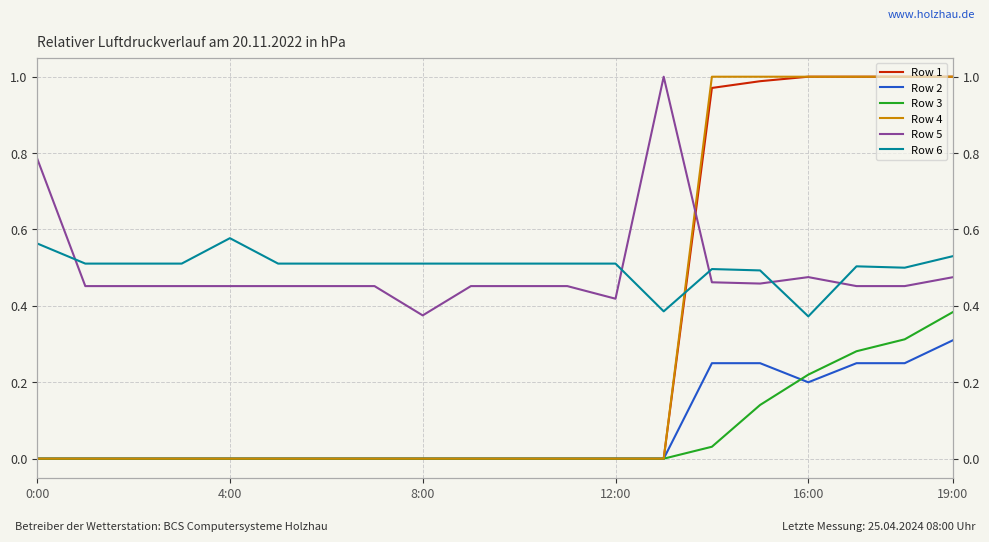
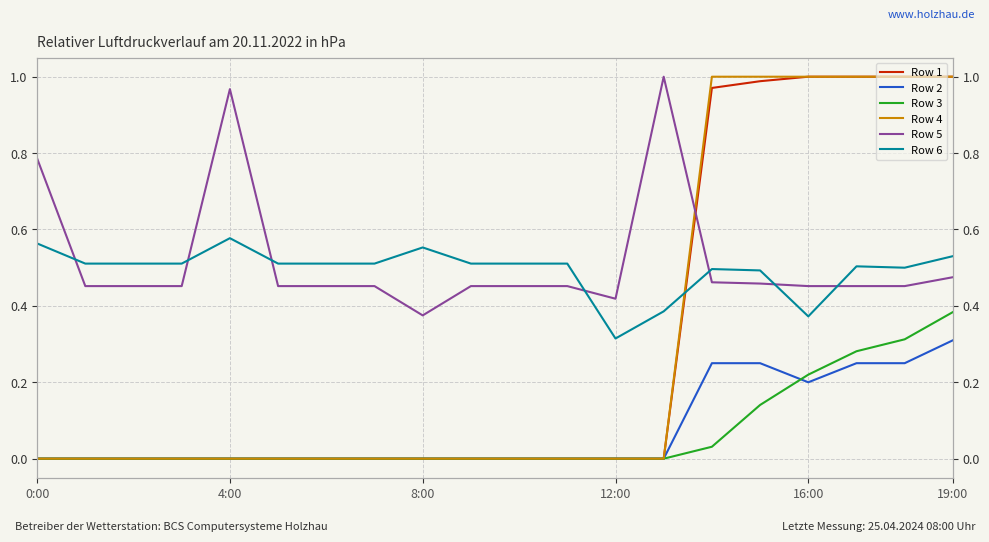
  {
    "Row 2": {
      "16:00": 0.20,
      "19:00": 0.31
    },
    "Row 3": {
      "16:00": 0.22,
      "19:00": 0.38
    },
    "Row 5": {
      "0:00": 0.79,
-     "4:00": 0.45,
+     "4:00": 0.97,
      "8:00": 0.38,
      "12:00": 0.42,
-     "16:00": 0.48,
+     "16:00": 0.45,
      "19:00": 0.48
    },
    "Row 6": {
      "0:00": 0.56,
      "4:00": 0.58,
-     "8:00": 0.51,
-     "12:00": 0.51,
+     "8:00": 0.55,
+     "12:00": 0.31,
      "16:00": 0.37,
      "19:00": 0.53
    }
  }
